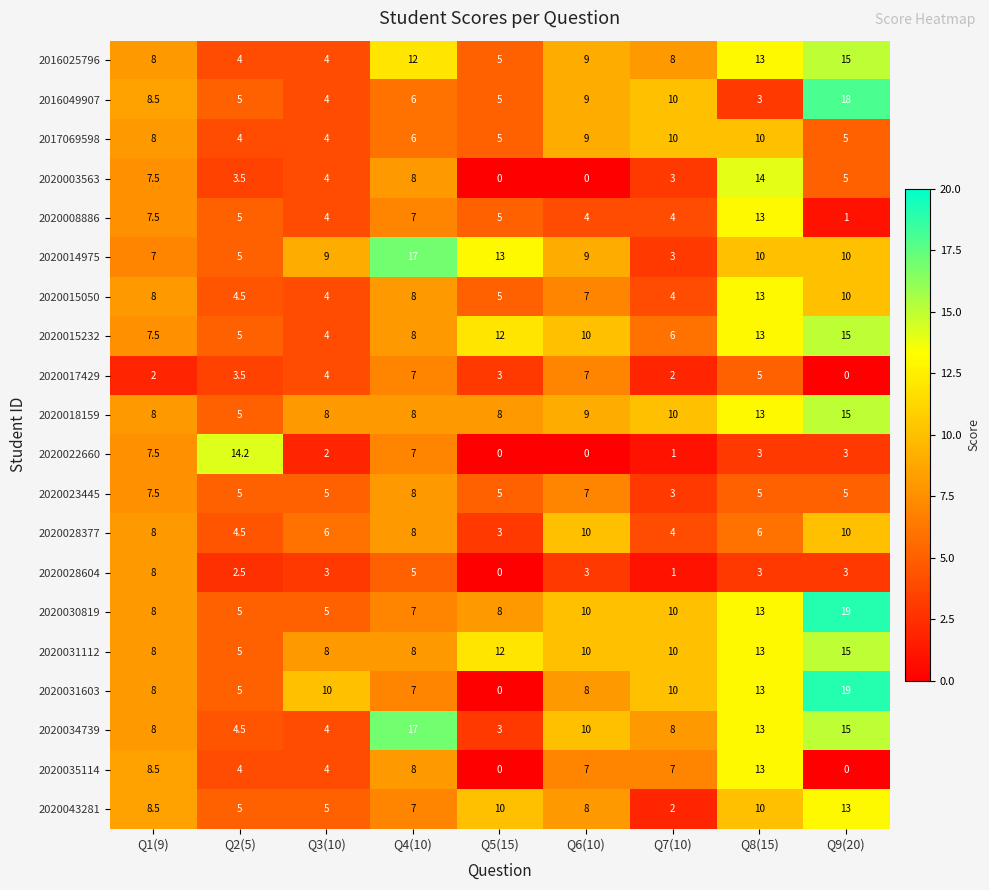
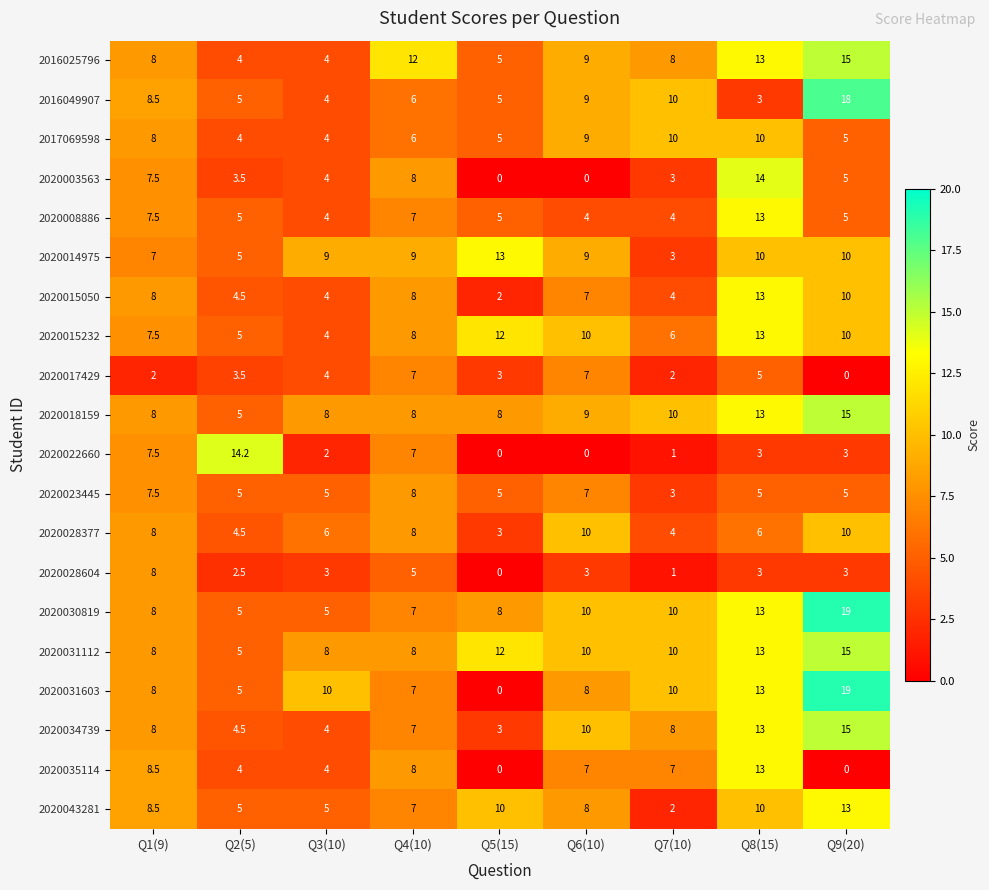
  {
    "2016025796": {
      "Q1(9)": 8,
      "Q2(5)": 4,
      "Q3(10)": 4,
      "Q4(10)": 12,
      "Q5(15)": 5,
      "Q6(10)": 9,
      "Q7(10)": 8,
      "Q8(15)": 13,
      "Q9(20)": 15
    },
    "2016049907": {
      "Q1(9)": 8.5,
      "Q2(5)": 5,
      "Q3(10)": 4,
      "Q4(10)": 6,
      "Q5(15)": 5,
      "Q6(10)": 9,
      "Q7(10)": 10,
      "Q8(15)": 3,
      "Q9(20)": 18
    },
    "2017069598": {
      "Q1(9)": 8,
      "Q2(5)": 4,
      "Q3(10)": 4,
      "Q4(10)": 6,
      "Q5(15)": 5,
      "Q6(10)": 9,
      "Q7(10)": 10,
      "Q8(15)": 10,
      "Q9(20)": 5
    },
    "2020003563": {
      "Q1(9)": 7.5,
      "Q2(5)": 3.5,
      "Q3(10)": 4,
      "Q4(10)": 8,
      "Q5(15)": 0,
      "Q6(10)": 0,
      "Q7(10)": 3,
      "Q8(15)": 14,
      "Q9(20)": 5
    },
    "2020008886": {
      "Q1(9)": 7.5,
      "Q2(5)": 5,
      "Q3(10)": 4,
      "Q4(10)": 7,
      "Q5(15)": 5,
      "Q6(10)": 4,
      "Q7(10)": 4,
      "Q8(15)": 13,
-     "Q9(20)": 1
+     "Q9(20)": 5
    },
    "2020014975": {
      "Q1(9)": 7,
      "Q2(5)": 5,
      "Q3(10)": 9,
-     "Q4(10)": 17,
+     "Q4(10)": 9,
      "Q5(15)": 13,
      "Q6(10)": 9,
      "Q7(10)": 3,
      "Q8(15)": 10,
      "Q9(20)": 10
    },
    "2020015050": {
      "Q1(9)": 8,
      "Q2(5)": 4.5,
      "Q3(10)": 4,
      "Q4(10)": 8,
-     "Q5(15)": 5,
+     "Q5(15)": 2,
      "Q6(10)": 7,
      "Q7(10)": 4,
      "Q8(15)": 13,
      "Q9(20)": 10
    },
    "2020015232": {
      "Q1(9)": 7.5,
      "Q2(5)": 5,
      "Q3(10)": 4,
      "Q4(10)": 8,
      "Q5(15)": 12,
      "Q6(10)": 10,
      "Q7(10)": 6,
      "Q8(15)": 13,
-     "Q9(20)": 15
+     "Q9(20)": 10
    },
    "2020017429": {
      "Q1(9)": 2,
      "Q2(5)": 3.5,
      "Q3(10)": 4,
      "Q4(10)": 7,
      "Q5(15)": 3,
      "Q6(10)": 7,
      "Q7(10)": 2,
      "Q8(15)": 5,
      "Q9(20)": 0
    },
    "2020018159": {
      "Q1(9)": 8,
      "Q2(5)": 5,
      "Q3(10)": 8,
      "Q4(10)": 8,
      "Q5(15)": 8,
      "Q6(10)": 9,
      "Q7(10)": 10,
      "Q8(15)": 13,
      "Q9(20)": 15
    },
    "2020022660": {
      "Q1(9)": 7.5,
      "Q2(5)": 14.2,
      "Q3(10)": 2,
      "Q4(10)": 7,
      "Q5(15)": 0,
      "Q6(10)": 0,
      "Q7(10)": 1,
      "Q8(15)": 3,
      "Q9(20)": 3
    },
    "2020023445": {
      "Q1(9)": 7.5,
      "Q2(5)": 5,
      "Q3(10)": 5,
      "Q4(10)": 8,
      "Q5(15)": 5,
      "Q6(10)": 7,
      "Q7(10)": 3,
      "Q8(15)": 5,
      "Q9(20)": 5
    },
    "2020028377": {
      "Q1(9)": 8,
      "Q2(5)": 4.5,
      "Q3(10)": 6,
      "Q4(10)": 8,
      "Q5(15)": 3,
      "Q6(10)": 10,
      "Q7(10)": 4,
      "Q8(15)": 6,
      "Q9(20)": 10
    },
    "2020028604": {
      "Q1(9)": 8,
      "Q2(5)": 2.5,
      "Q3(10)": 3,
      "Q4(10)": 5,
      "Q5(15)": 0,
      "Q6(10)": 3,
      "Q7(10)": 1,
      "Q8(15)": 3,
      "Q9(20)": 3
    },
    "2020030819": {
      "Q1(9)": 8,
      "Q2(5)": 5,
      "Q3(10)": 5,
      "Q4(10)": 7,
      "Q5(15)": 8,
      "Q6(10)": 10,
      "Q7(10)": 10,
      "Q8(15)": 13,
      "Q9(20)": 19
    },
    "2020031112": {
      "Q1(9)": 8,
      "Q2(5)": 5,
      "Q3(10)": 8,
      "Q4(10)": 8,
      "Q5(15)": 12,
      "Q6(10)": 10,
      "Q7(10)": 10,
      "Q8(15)": 13,
      "Q9(20)": 15
    },
    "2020031603": {
      "Q1(9)": 8,
      "Q2(5)": 5,
      "Q3(10)": 10,
      "Q4(10)": 7,
      "Q5(15)": 0,
      "Q6(10)": 8,
      "Q7(10)": 10,
      "Q8(15)": 13,
      "Q9(20)": 19
    },
    "2020034739": {
      "Q1(9)": 8,
      "Q2(5)": 4.5,
      "Q3(10)": 4,
-     "Q4(10)": 17,
+     "Q4(10)": 7,
      "Q5(15)": 3,
      "Q6(10)": 10,
      "Q7(10)": 8,
      "Q8(15)": 13,
      "Q9(20)": 15
    },
    "2020035114": {
      "Q1(9)": 8.5,
      "Q2(5)": 4,
      "Q3(10)": 4,
      "Q4(10)": 8,
      "Q5(15)": 0,
      "Q6(10)": 7,
      "Q7(10)": 7,
      "Q8(15)": 13,
      "Q9(20)": 0
    },
    "2020043281": {
      "Q1(9)": 8.5,
      "Q2(5)": 5,
      "Q3(10)": 5,
      "Q4(10)": 7,
      "Q5(15)": 10,
      "Q6(10)": 8,
      "Q7(10)": 2,
      "Q8(15)": 10,
      "Q9(20)": 13
    }
  }
